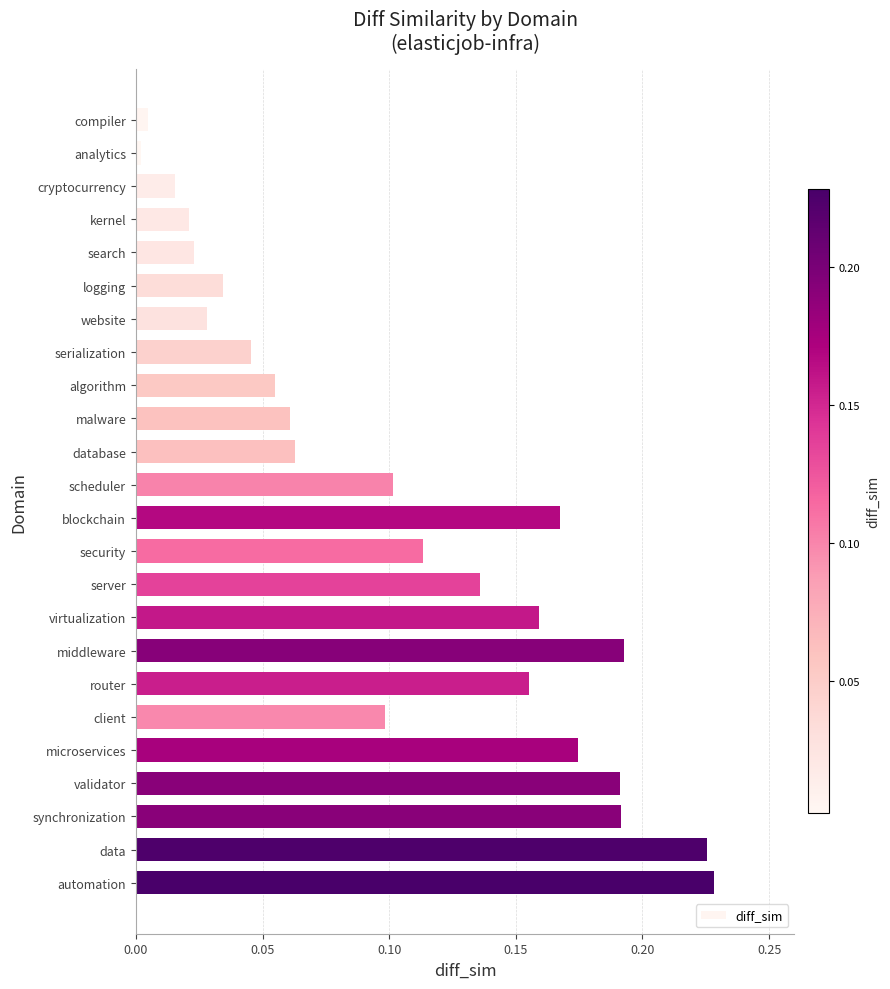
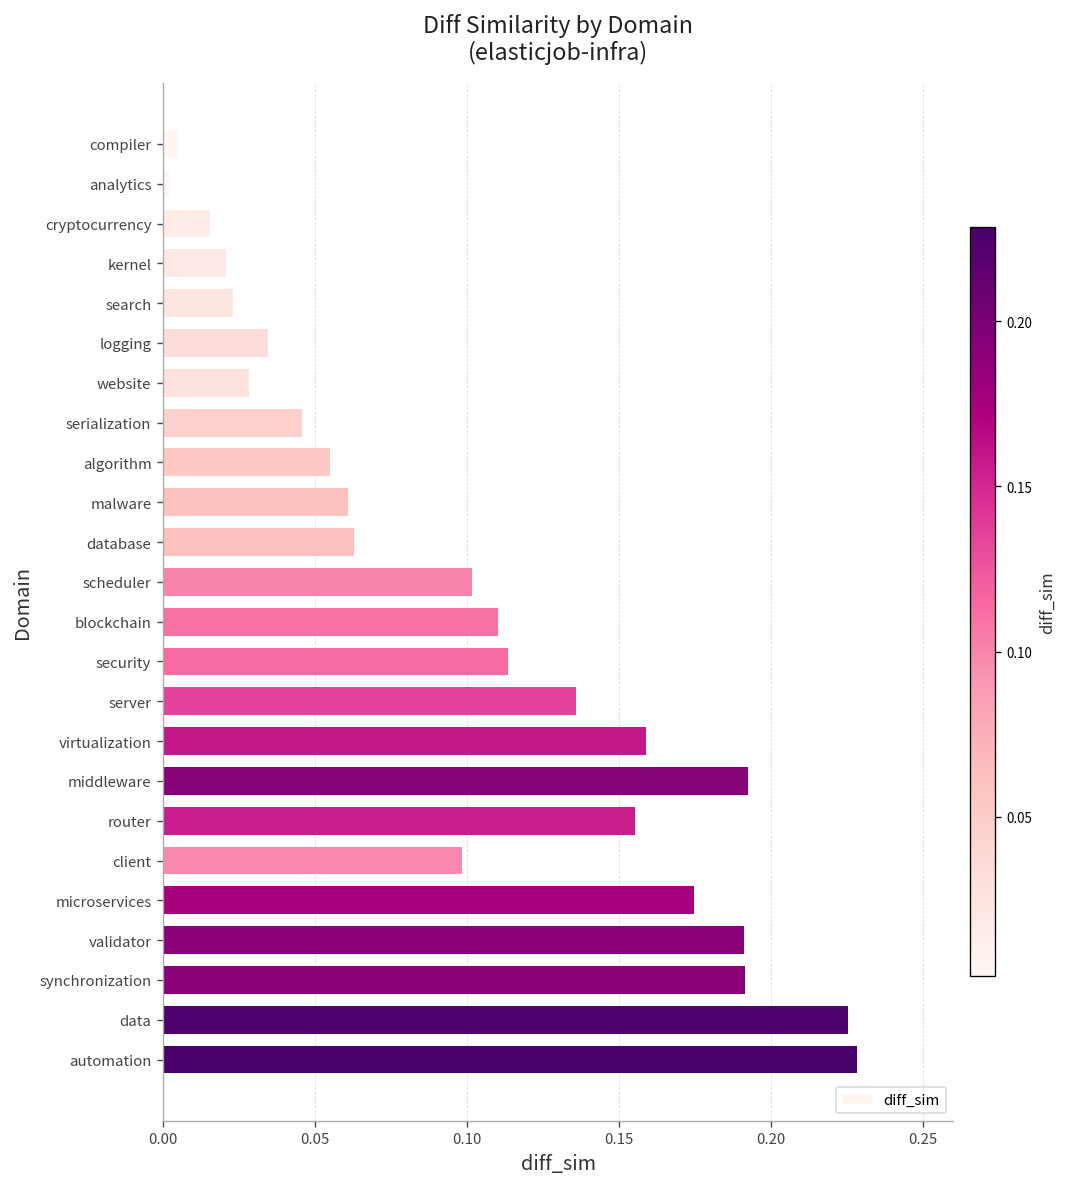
  {
    "compiler": 0.005,
    "analytics": 0.002,
    "cryptocurrency": 0.015,
    "kernel": 0.021,
    "search": 0.023,
    "logging": 0.034,
    "website": 0.028,
    "serialization": 0.046,
    "algorithm": 0.055,
    "malware": 0.061,
    "database": 0.063,
    "scheduler": 0.102,
-   "blockchain": 0.167,
+   "blockchain": 0.110,
    "security": 0.113,
    "server": 0.136,
    "virtualization": 0.159,
    "middleware": 0.193,
    "router": 0.155,
    "client": 0.098,
    "microservices": 0.175,
    "validator": 0.191,
    "synchronization": 0.191,
    "data": 0.225,
    "automation": 0.228
  }
